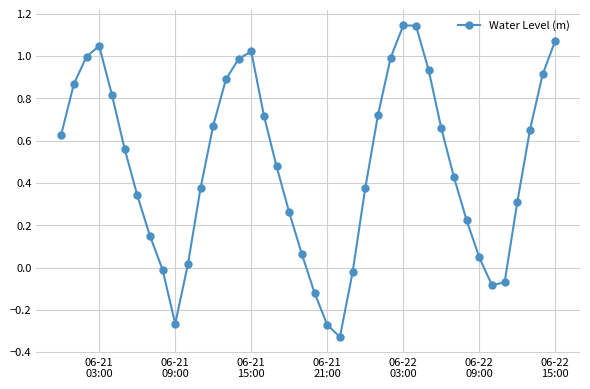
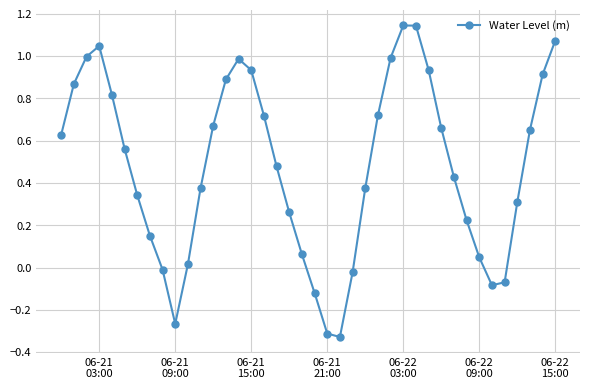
  {
    "06-21 03:00": 1.05,
    "06-21 09:00": -0.27,
-   "06-21 15:00": 1.02,
-   "06-21 21:00": -0.27,
+   "06-21 15:00": 0.93,
+   "06-21 21:00": -0.31,
    "06-22 03:00": 1.14,
    "06-22 09:00": 0.05,
    "06-22 15:00": 1.07
  }
